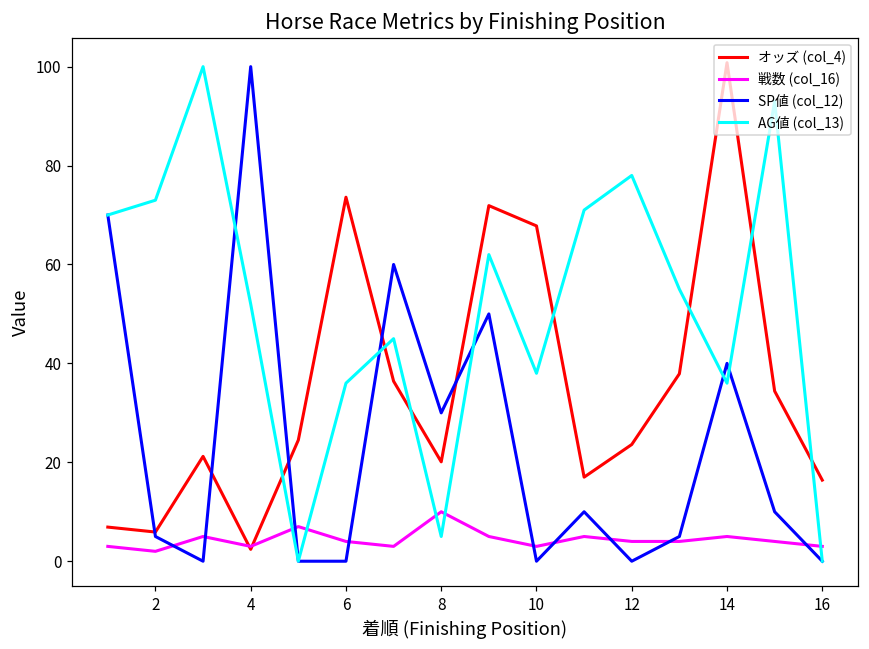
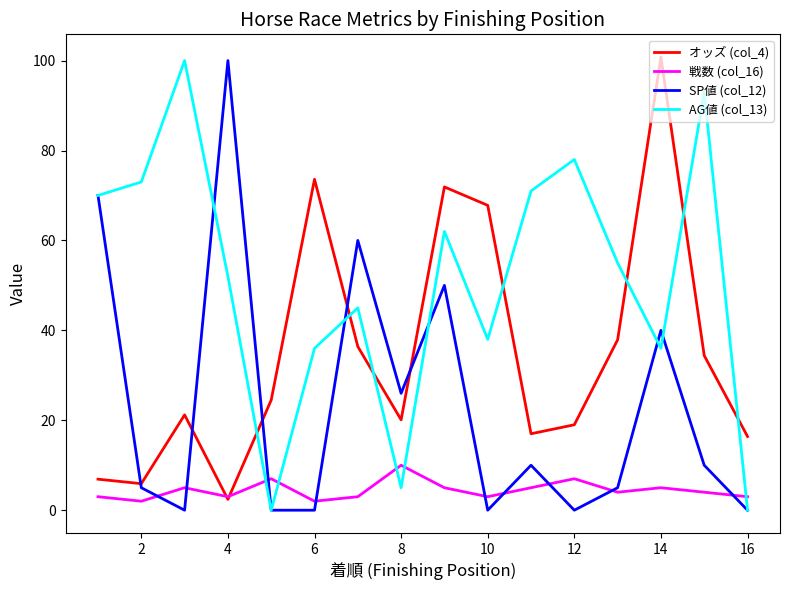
  {
    "オッズ (col_4)": {
      "2": 6,
      "4": 2,
      "6": 74,
      "8": 20,
      "10": 68,
-     "12": 24,
+     "12": 19,
      "16": 16
    },
    "戦数 (col_16)": {
      "2": 2,
      "4": 3,
-     "6": 4,
+     "6": 2,
      "8": 10,
      "10": 3,
-     "12": 4,
+     "12": 7,
      "14": 5,
      "16": 3
    },
    "SP値 (col_12)": {
      "2": 5,
      "4": 100,
      "6": 0,
-     "8": 30,
+     "8": 26,
      "10": 0,
      "12": 0,
      "14": 40
    },
    "AG値 (col_13)": {
      "2": 73,
      "4": 52,
      "6": 36,
      "8": 5,
      "10": 38,
      "12": 78,
      "14": 36
    }
  }
